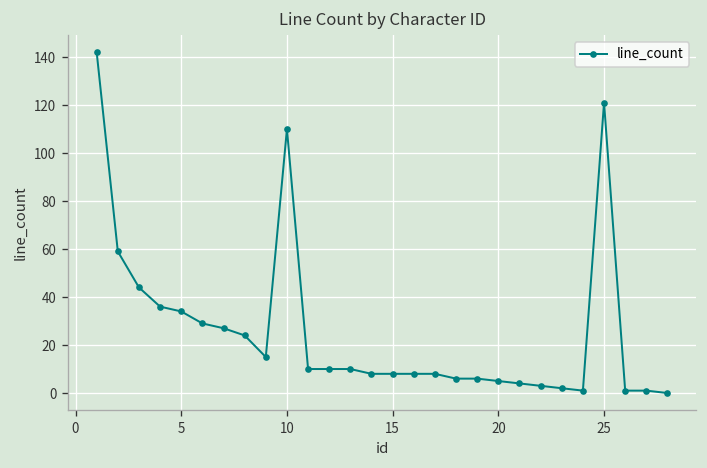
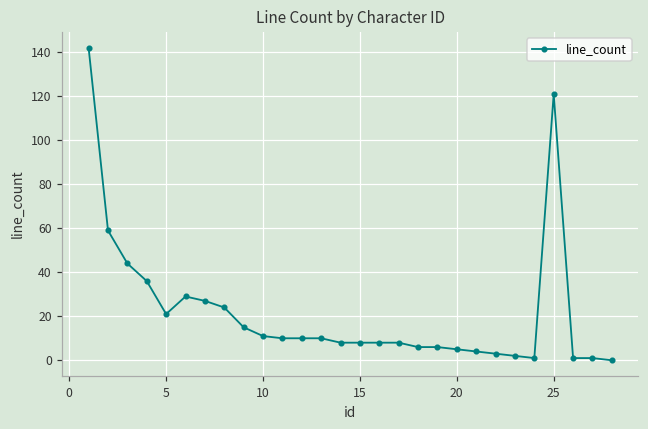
  {
-   "5": 34,
-   "10": 110,
+   "5": 21,
+   "10": 11,
    "15": 8,
    "20": 5,
    "25": 121
  }
